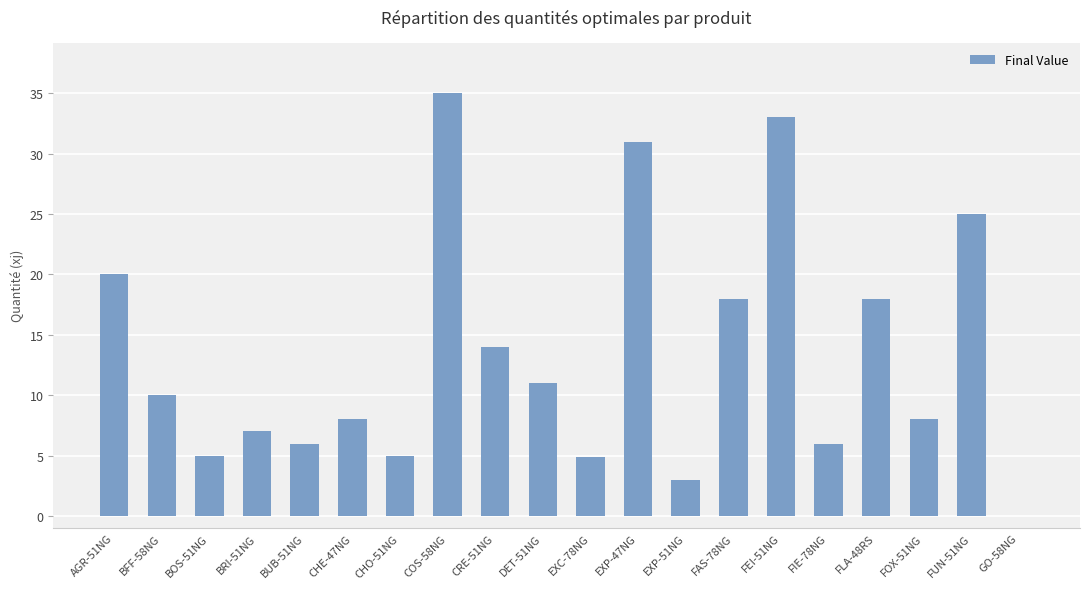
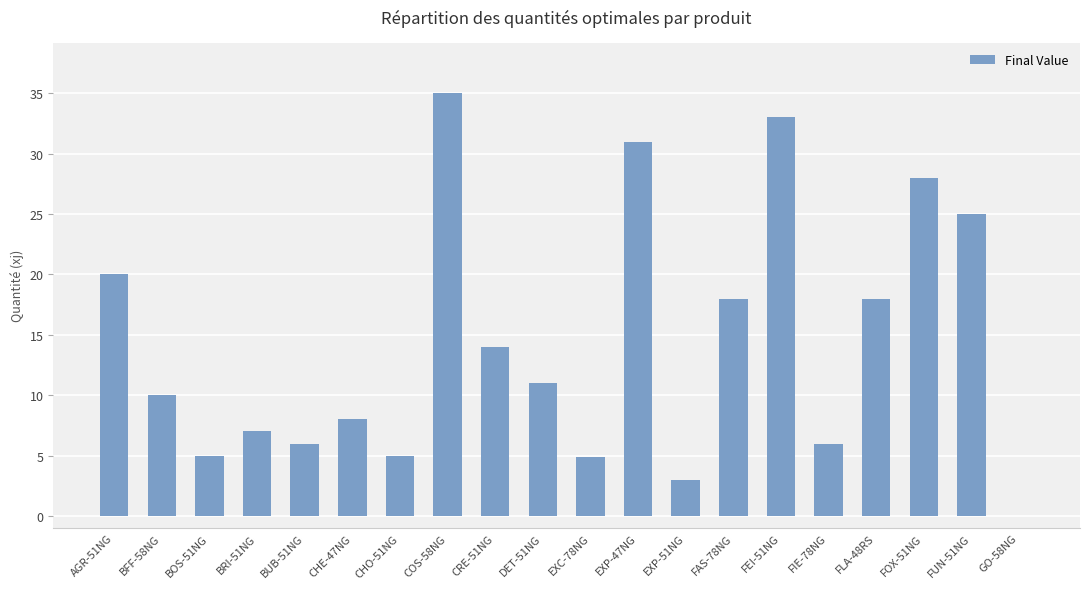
  {
    "AGR-51NG": 20,
    "BFF-58NG": 10,
    "BOS-51NG": 5,
    "BRI-51NG": 7,
    "BUB-51NG": 6,
    "CHE-47NG": 8,
    "CHO-51NG": 5,
    "COS-58NG": 35,
    "CRE-51NG": 14,
    "DET-51NG": 11,
    "EXC-78NG": 5,
    "EXP-47NG": 31,
    "EXP-51NG": 3,
    "FAS-78NG": 18,
    "FEI-51NG": 33,
    "FIE-78NG": 6,
    "FLA-48RS": 18,
-   "FOX-51NG": 8,
+   "FOX-51NG": 28,
    "FUN-51NG": 25,
    "GO-58NG": 0
  }
